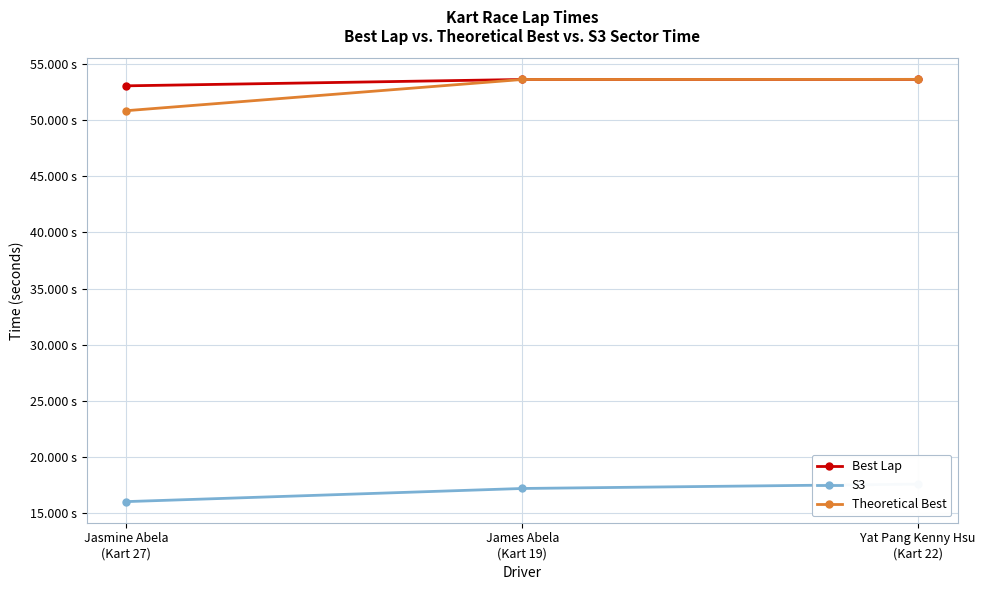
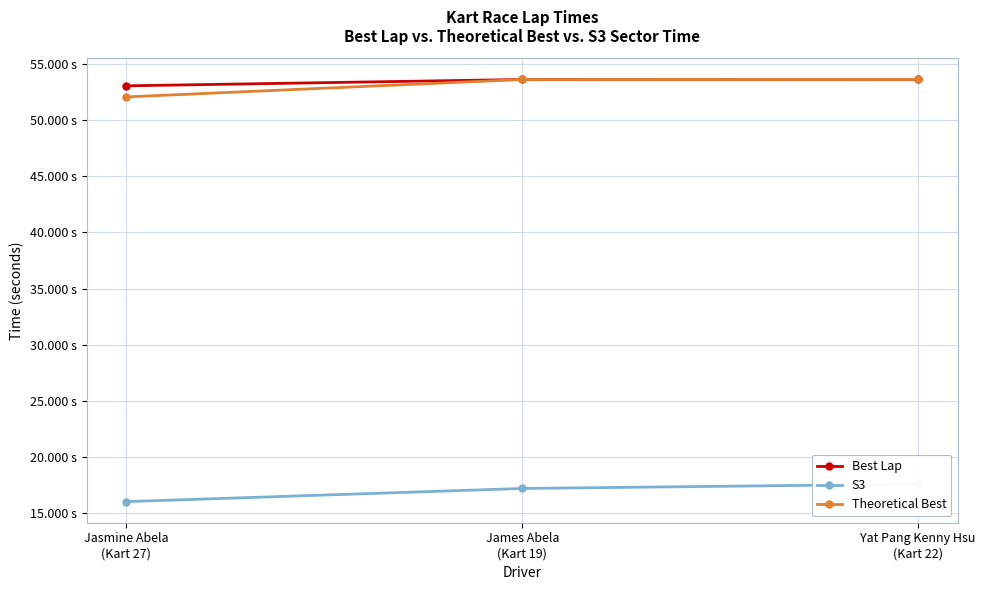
  {
    "Best Lap": {
      "Jasmine Abela (Kart 27)": "53.1 s"
    },
    "S3": {
      "Jasmine Abela (Kart 27)": "16.0 s",
      "James Abela (Kart 19)": "17.2 s"
    },
    "Theoretical Best": {
-     "Jasmine Abela (Kart 27)": "50.8 s"
+     "Jasmine Abela (Kart 27)": "52.1 s"
    }
  }
